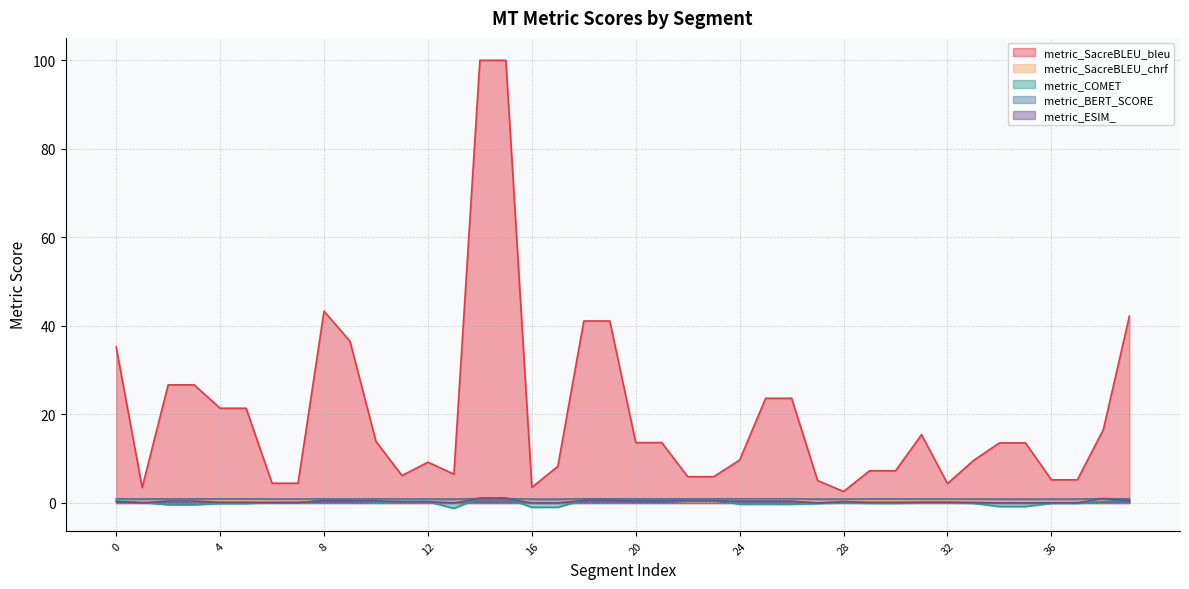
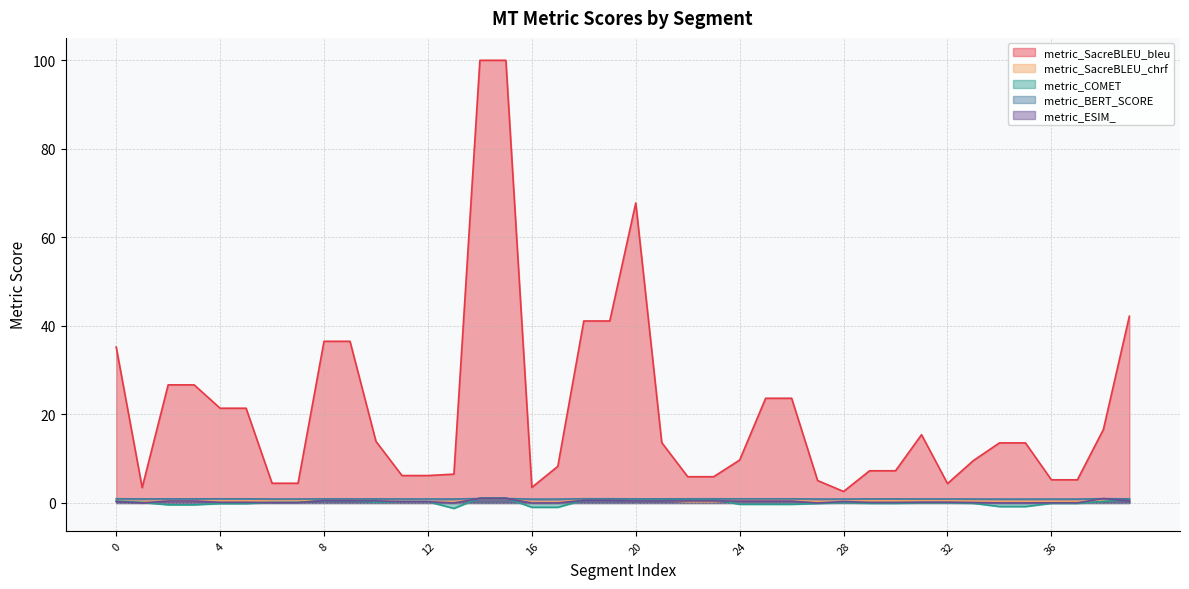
  {
    "metric_SacreBLEU_bleu": {
      "0": 35,
      "4": 21,
-     "8": 43,
-     "12": 9,
+     "8": 37,
+     "12": 6,
      "16": 4,
-     "20": 14,
+     "20": 68,
      "24": 10,
      "28": 3,
      "32": 4,
      "36": 5
    }
  }
